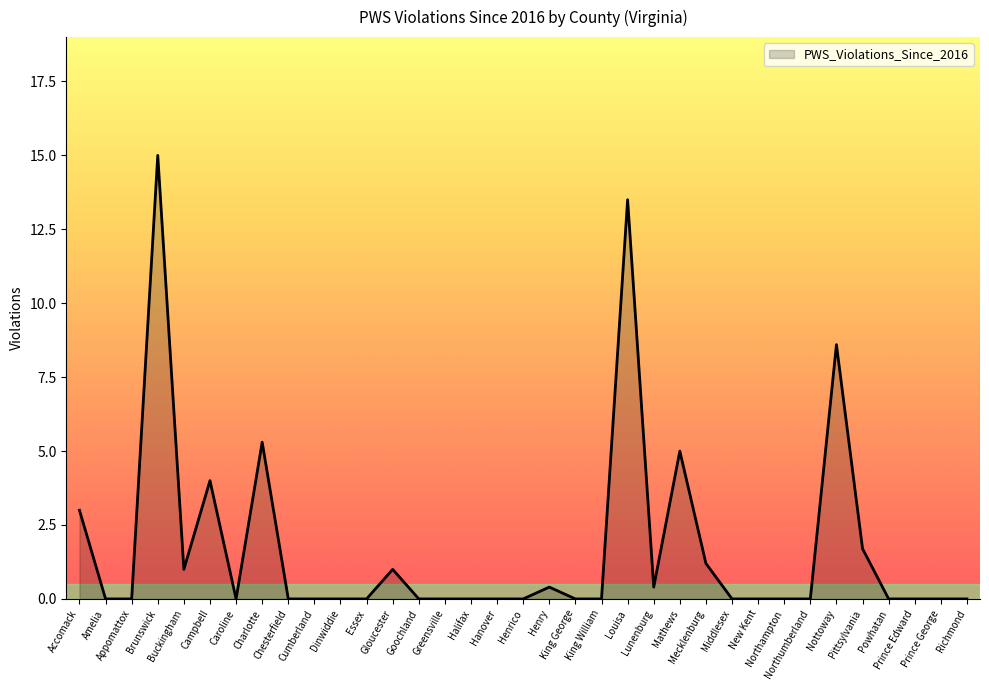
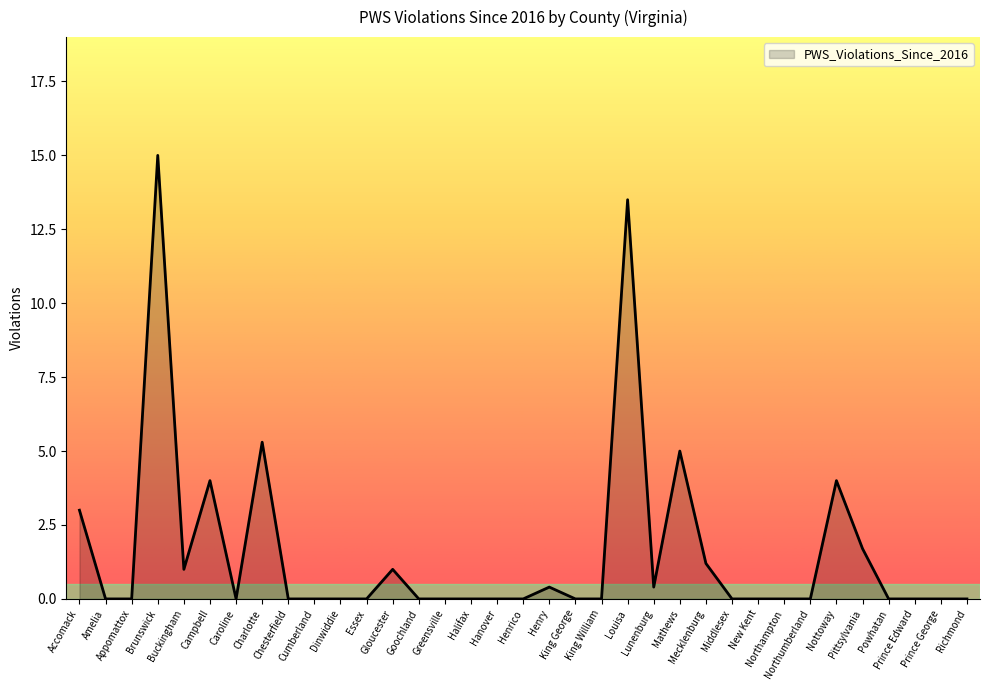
  {
    "Accomack": 3.0,
    "Brunswick": 15.0,
    "Buckingham": 1.0,
    "Campbell": 4.0,
    "Charlotte": 5.3,
    "Gloucester": 1.0,
    "Louisa": 13.5,
    "Mathews": 5.0,
    "Mecklenburg": 1.2,
-   "Nottoway": 8.6,
+   "Nottoway": 4.0,
    "Pittsylvania": 1.7
  }
